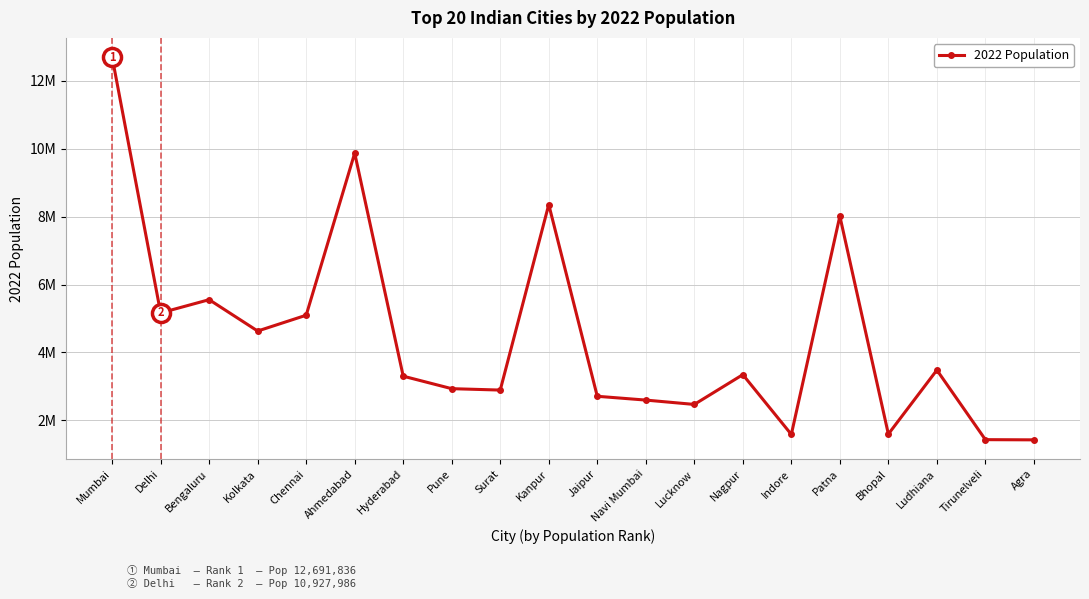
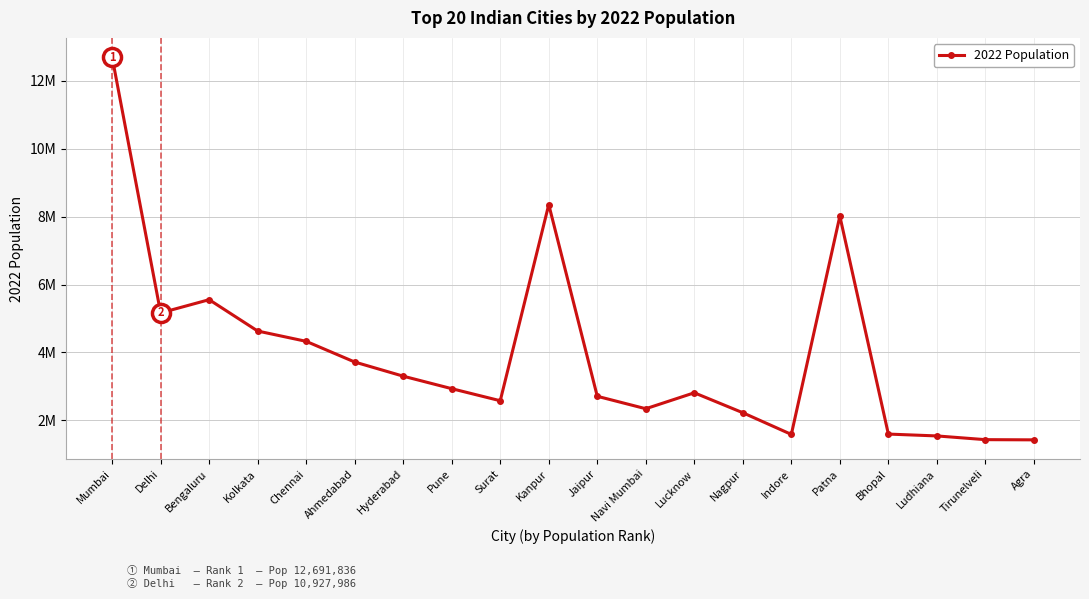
  {
    "2022 Population": {
      "Bengaluru": 5600000,
      "Kolkata": 4600000,
-     "Chennai": 5100000,
-     "Ahmedabad": 9900000,
+     "Chennai": 4300000,
+     "Ahmedabad": 3700000,
      "Hyderabad": 3300000,
      "Pune": 2900000,
-     "Surat": 2900000,
+     "Surat": 2600000,
      "Kanpur": 8400000,
      "Jaipur": 2700000,
-     "Navi Mumbai": 2600000,
-     "Lucknow": 2500000,
-     "Nagpur": 3300000,
+     "Navi Mumbai": 2300000,
+     "Lucknow": 2800000,
+     "Nagpur": 2200000,
      "Indore": 1600000,
      "Patna": 8000000,
      "Bhopal": 1600000,
-     "Ludhiana": 3500000,
+     "Ludhiana": 1500000,
      "Tirunelveli": 1400000,
      "Agra": 1400000
    }
  }
